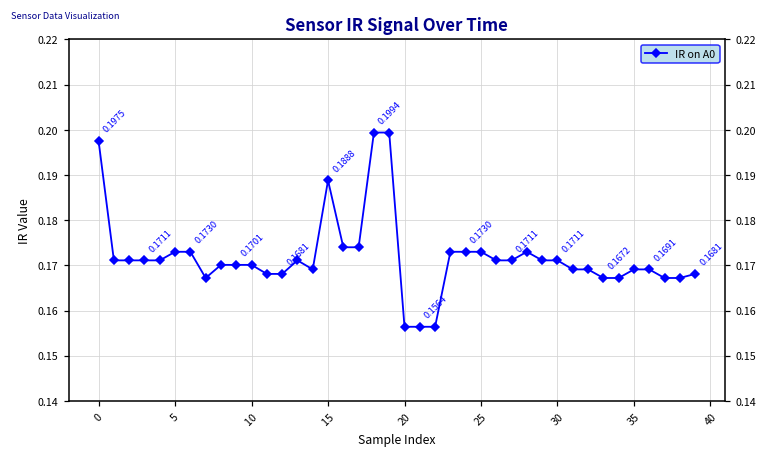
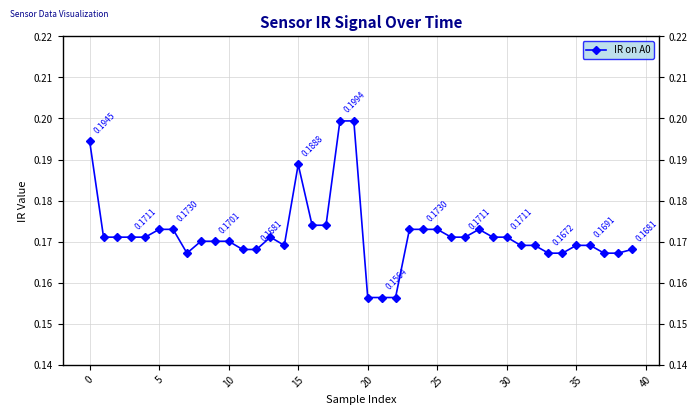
  {
-   "0": 0.1975,
+   "0": 0.1945,
    "10": 0.1701,
    "15": 0.1888,
    "25": 0.1730,
    "30": 0.1711
  }
